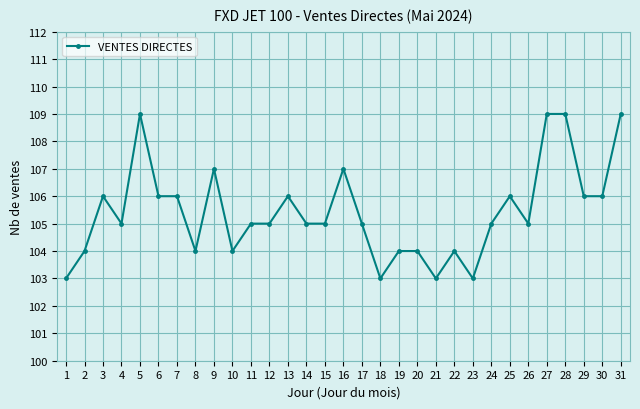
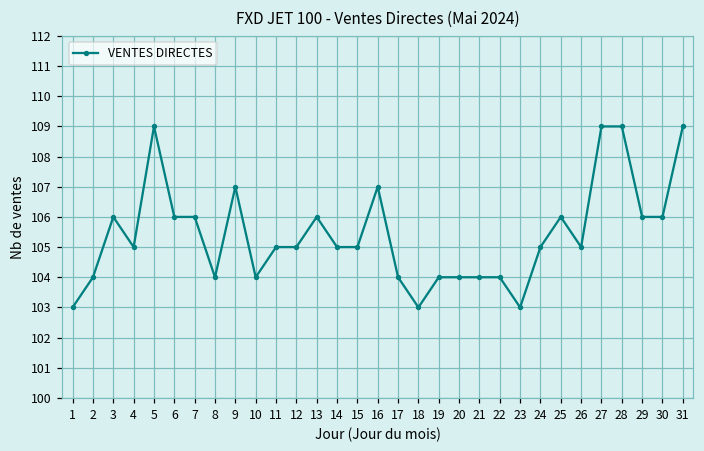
  {
    "1": 103,
    "2": 104,
    "3": 106,
    "4": 105,
    "5": 109,
    "6": 106,
    "7": 106,
    "8": 104,
    "9": 107,
    "10": 104,
    "11": 105,
    "12": 105,
    "13": 106,
    "14": 105,
    "15": 105,
    "16": 107,
-   "17": 105,
+   "17": 104,
    "18": 103,
    "19": 104,
    "20": 104,
-   "21": 103,
+   "21": 104,
    "22": 104,
    "23": 103,
    "24": 105,
    "25": 106,
    "26": 105,
    "27": 109,
    "28": 109,
    "29": 106,
    "30": 106,
    "31": 109
  }
